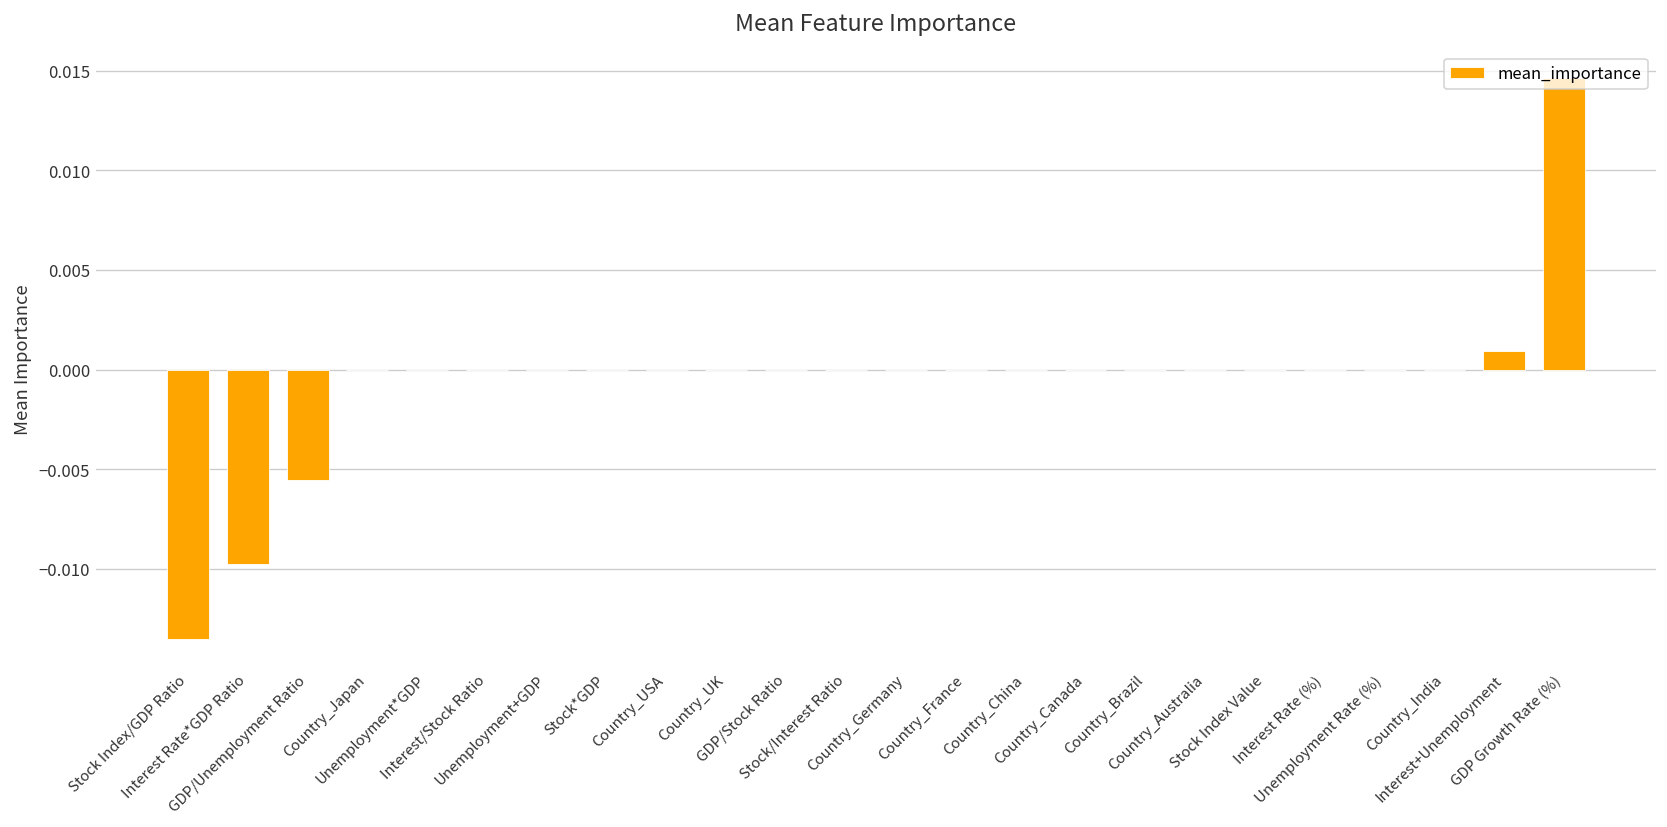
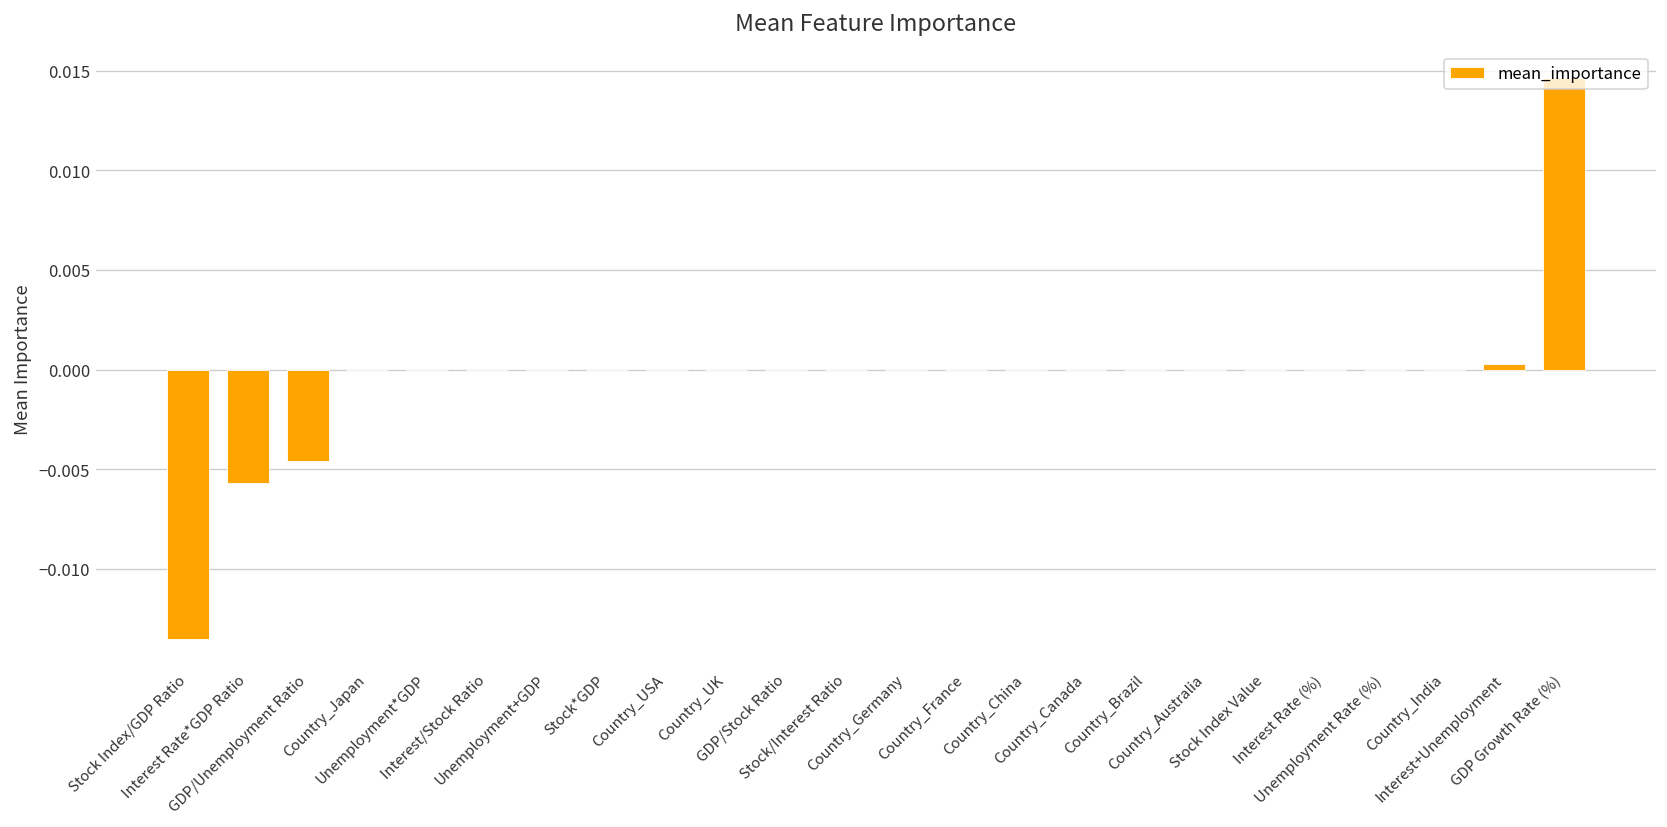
  {
    "Stock Index/GDP Ratio": -0.0135,
-   "Interest Rate*GDP Ratio": -0.0097,
-   "GDP/Unemployment Ratio": -0.0055,
+   "Interest Rate*GDP Ratio": -0.0057,
+   "GDP/Unemployment Ratio": -0.0046,
    "Country_Japan": 0.0000,
    "Unemployment*GDP": 0.0000,
    "Interest/Stock Ratio": 0.0000,
    "Unemployment+GDP": 0.0000,
    "Stock*GDP": 0.0000,
    "Country_USA": 0.0000,
    "Country_UK": 0.0000,
    "GDP/Stock Ratio": 0.0000,
    "Stock/Interest Ratio": 0.0000,
    "Country_Germany": 0.0000,
    "Country_France": 0.0000,
    "Country_China": 0.0000,
    "Country_Canada": 0.0000,
    "Country_Brazil": 0.0000,
    "Country_Australia": 0.0000,
    "Stock Index Value": 0.0000,
    "Interest Rate (%)": 0.0000,
    "Unemployment Rate (%)": 0.0000,
    "Country_India": 0.0000,
-   "Interest+Unemployment": 0.0009
+   "Interest+Unemployment": 0.0003
  }
